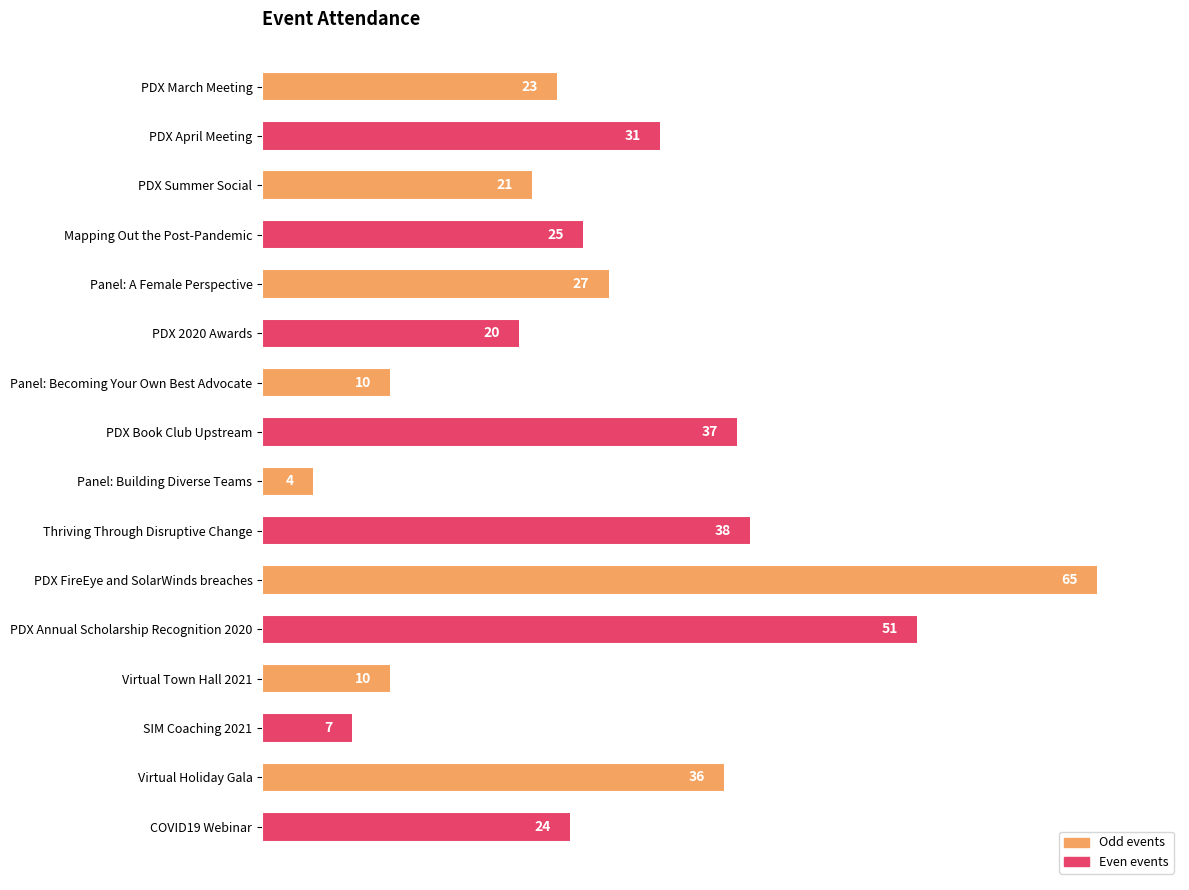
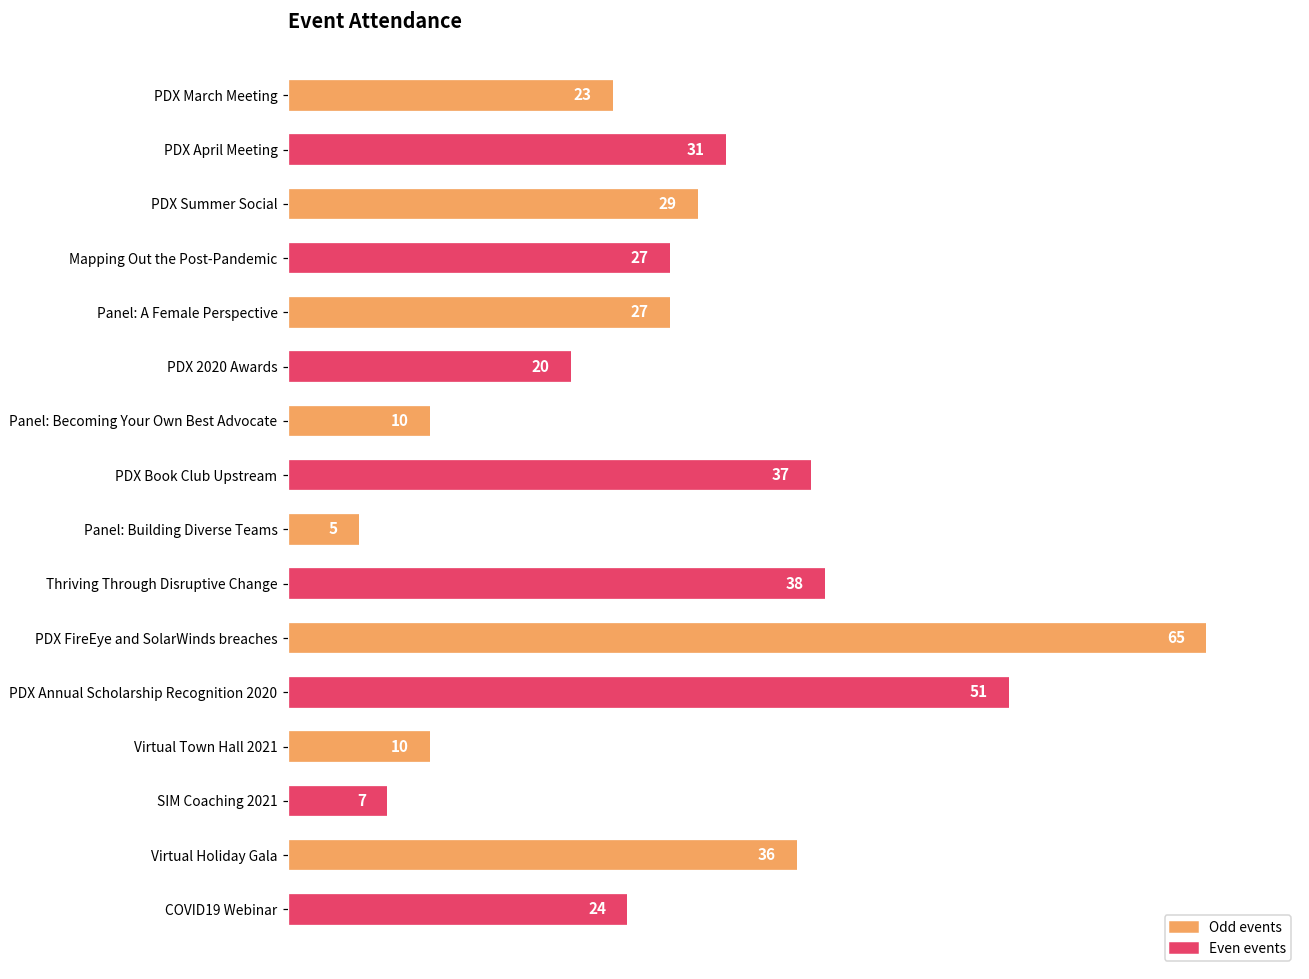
  {
    "PDX March Meeting": 23,
    "PDX April Meeting": 31,
-   "PDX Summer Social": 21,
-   "Mapping Out the Post-Pandemic": 25,
+   "PDX Summer Social": 29,
+   "Mapping Out the Post-Pandemic": 27,
    "Panel: A Female Perspective": 27,
    "PDX 2020 Awards": 20,
    "Panel: Becoming Your Own Best Advocate": 10,
    "PDX Book Club Upstream": 37,
-   "Panel: Building Diverse Teams": 4,
+   "Panel: Building Diverse Teams": 5,
    "Thriving Through Disruptive Change": 38,
    "PDX FireEye and SolarWinds breaches": 65,
    "PDX Annual Scholarship Recognition 2020": 51,
    "Virtual Town Hall 2021": 10,
    "SIM Coaching 2021": 7,
    "Virtual Holiday Gala": 36,
    "COVID19 Webinar": 24
  }
